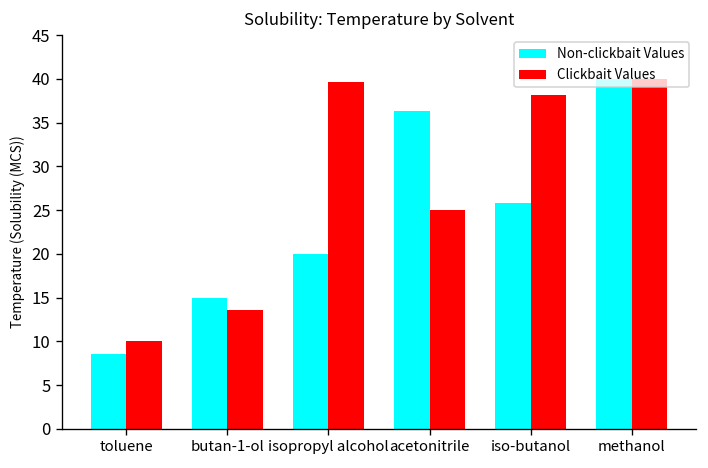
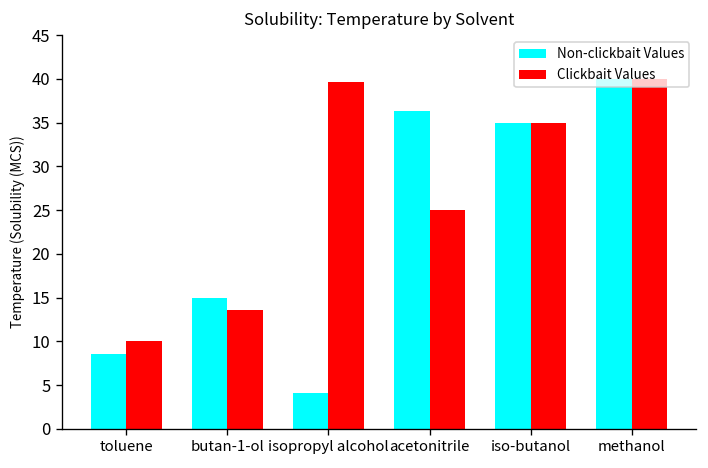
  {
    "Non-clickbait Values": {
      "toluene": 9,
      "butan-1-ol": 15,
-     "isopropyl alcohol": 20,
+     "isopropyl alcohol": 4,
      "acetonitrile": 36,
-     "iso-butanol": 26
+     "iso-butanol": 35
    },
    "Clickbait Values": {
      "toluene": 10,
      "butan-1-ol": 14,
      "isopropyl alcohol": 40,
      "acetonitrile": 25,
-     "iso-butanol": 38
+     "iso-butanol": 35
    }
  }
